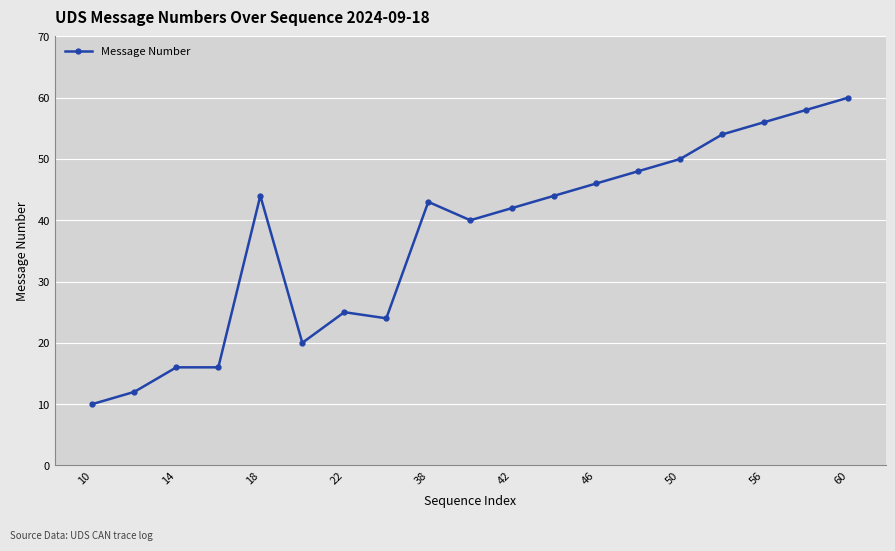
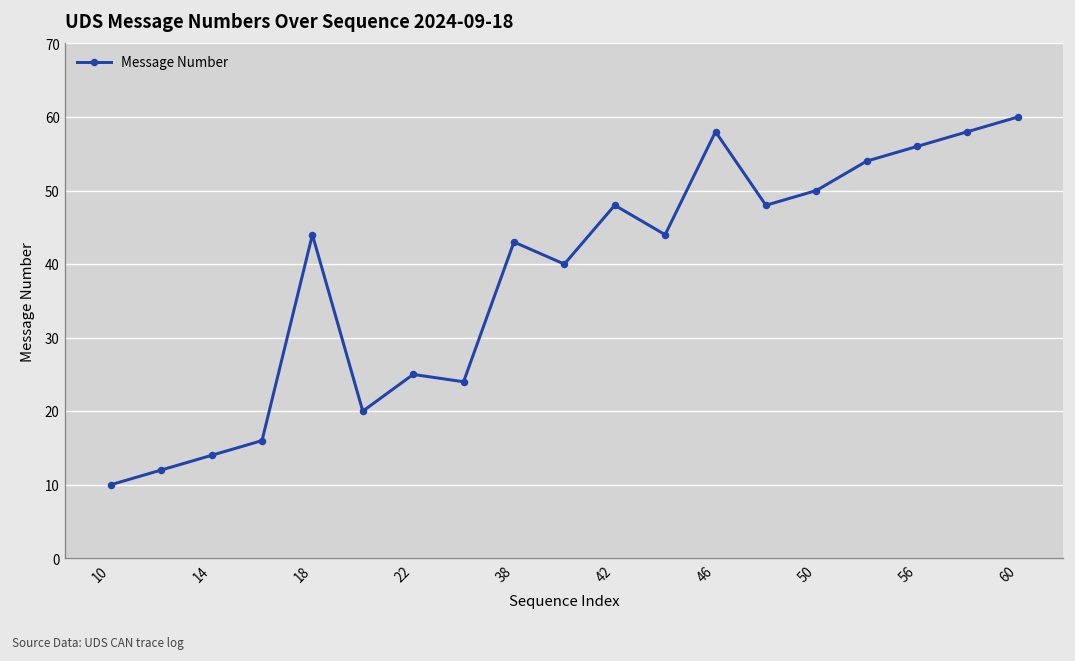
  {
    "10": 10,
-   "14": 16,
+   "14": 14,
    "18": 44,
    "22": 25,
    "38": 43,
-   "42": 42,
-   "46": 46,
+   "42": 48,
+   "46": 58,
    "50": 50,
    "56": 56,
    "60": 60
  }
